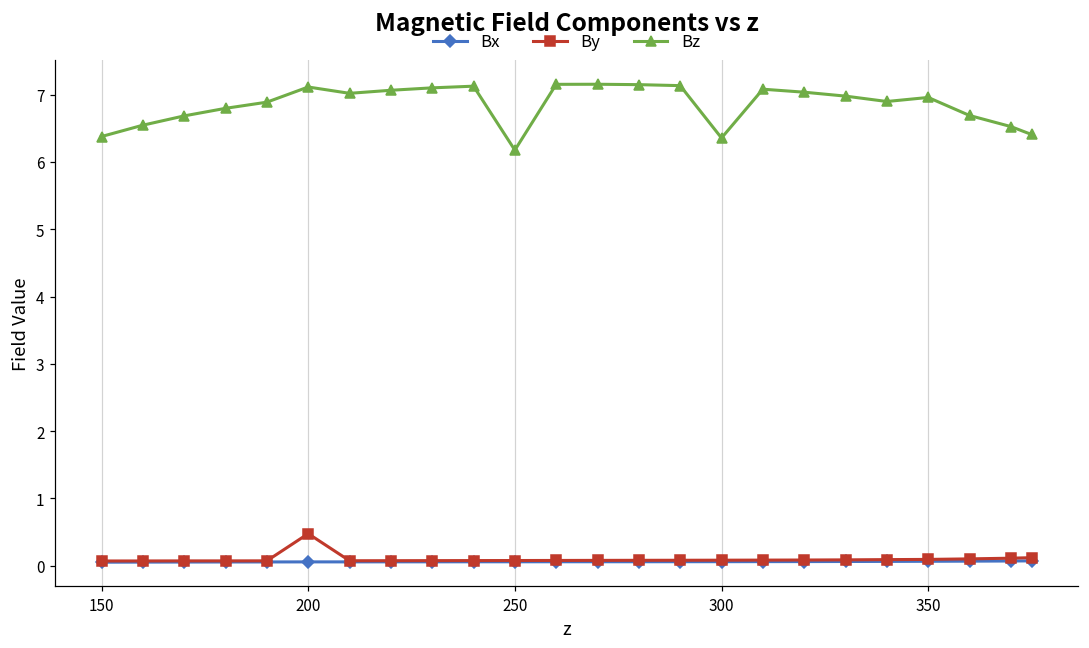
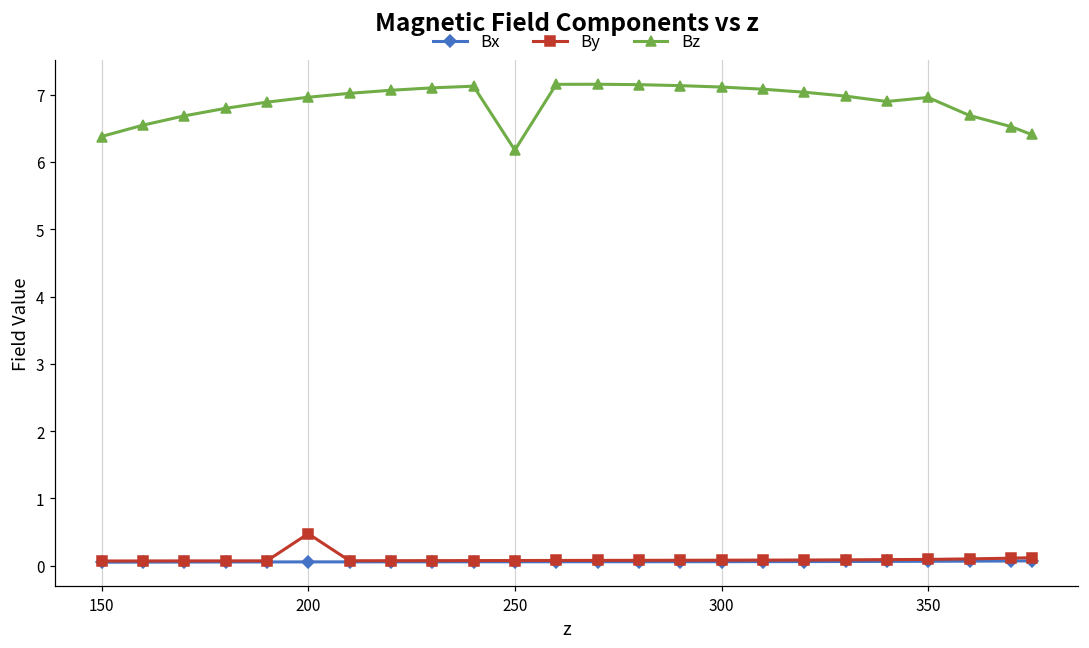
  {
    "Bx": {
      "200": 0.1
    },
    "By": {
      "200": 0.5
    },
    "Bz": {
      "150": 6.4,
-     "200": 7.1,
+     "200": 7.0,
      "250": 6.2,
-     "300": 6.4,
+     "300": 7.1,
      "350": 7.0
    }
  }
